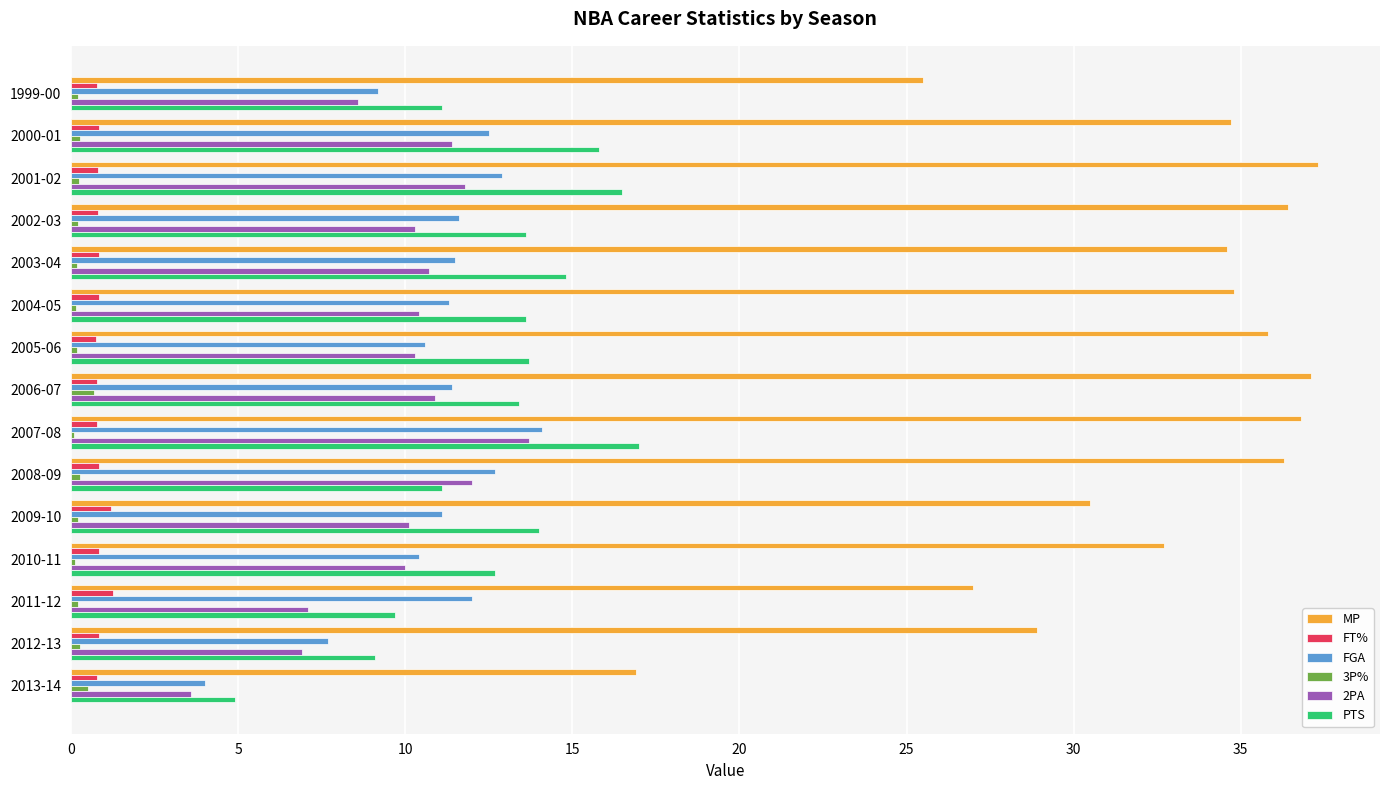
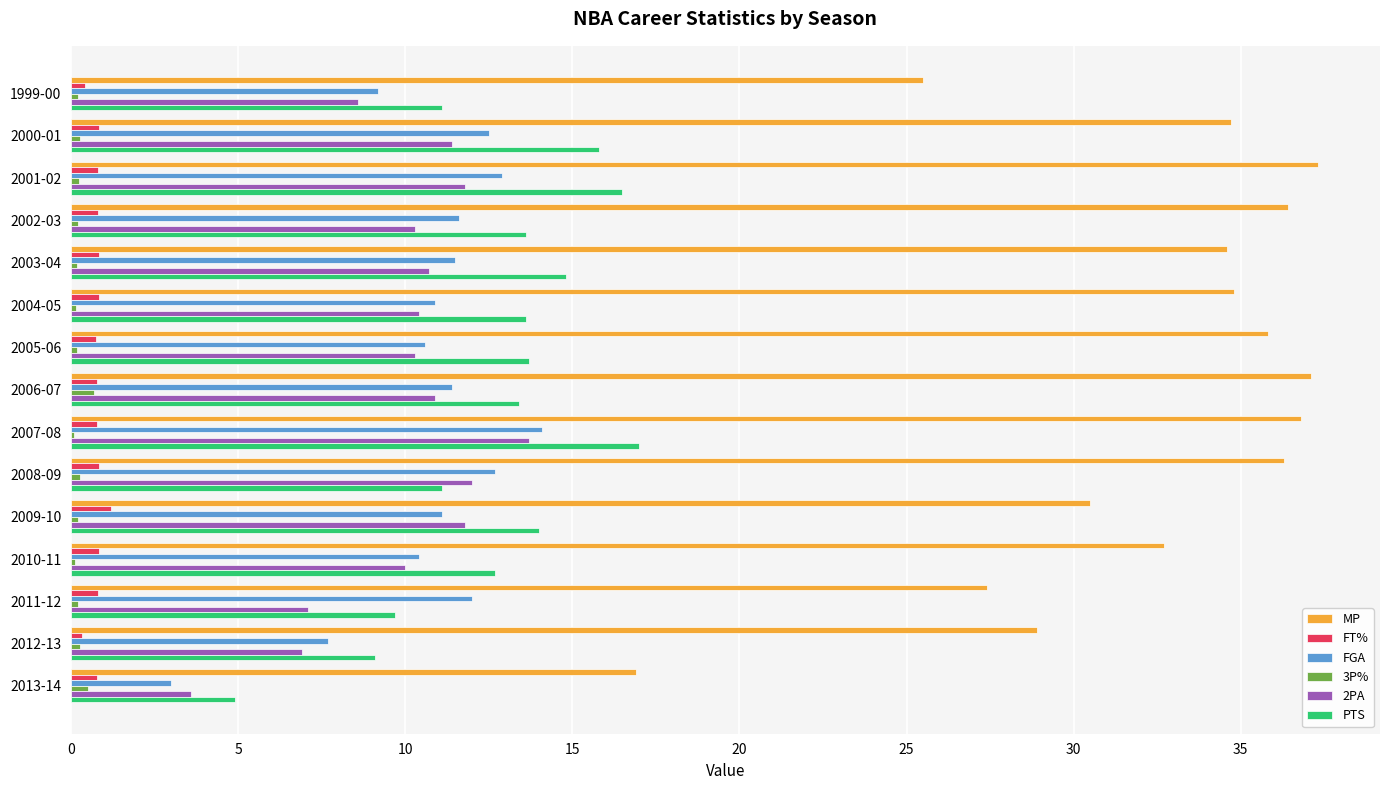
  {
    "MP": {
      "1999-00": 25.5,
      "2000-01": 34.7,
      "2001-02": 37.3,
      "2002-03": 36.4,
      "2003-04": 34.6,
      "2004-05": 34.8,
      "2005-06": 35.8,
      "2006-07": 37.1,
      "2007-08": 36.8,
      "2008-09": 36.3,
      "2009-10": 30.5,
      "2010-11": 32.7,
-     "2011-12": 27.0,
+     "2011-12": 27.4,
      "2012-13": 28.9,
      "2013-14": 16.9
    },
    "FT%": {
-     "1999-00": 0.8,
+     "1999-00": 0.4,
      "2000-01": 0.8,
      "2001-02": 0.8,
      "2002-03": 0.8,
      "2003-04": 0.8,
      "2004-05": 0.8,
      "2005-06": 0.7,
      "2006-07": 0.8,
      "2007-08": 0.8,
      "2008-09": 0.8,
      "2009-10": 1.2,
      "2010-11": 0.9,
-     "2011-12": 1.3,
-     "2012-13": 0.8,
+     "2011-12": 0.8,
+     "2012-13": 0.3,
      "2013-14": 0.8
    },
    "FGA": {
      "1999-00": 9.2,
      "2000-01": 12.5,
      "2001-02": 12.9,
      "2002-03": 11.6,
      "2003-04": 11.5,
-     "2004-05": 11.3,
+     "2004-05": 10.9,
      "2005-06": 10.6,
      "2006-07": 11.4,
      "2007-08": 14.1,
      "2008-09": 12.7,
      "2009-10": 11.1,
      "2010-11": 10.4,
      "2011-12": 12.0,
      "2012-13": 7.7,
-     "2013-14": 4
+     "2013-14": 3
    },
    "3P%": {
      "1999-00": 0.2,
      "2000-01": 0.3,
      "2001-02": 0.3,
      "2002-03": 0.2,
      "2003-04": 0.2,
      "2004-05": 0.2,
      "2005-06": 0.2,
      "2006-07": 0.7,
      "2007-08": 0.1,
      "2008-09": 0.3,
      "2009-10": 0.2,
      "2010-11": 0.1,
      "2011-12": 0.2,
      "2012-13": 0.3,
      "2013-14": 0.5
    },
    "2PA": {
      "1999-00": 8.6,
      "2000-01": 11.4,
      "2001-02": 11.8,
      "2002-03": 10.3,
      "2003-04": 10.7,
      "2004-05": 10.4,
      "2005-06": 10.3,
      "2006-07": 10.9,
      "2007-08": 13.7,
      "2008-09": 12.0,
-     "2009-10": 10.1,
+     "2009-10": 11.8,
      "2010-11": 10.0,
      "2011-12": 7.1,
      "2012-13": 6.9,
      "2013-14": 3.6
    },
    "PTS": {
      "1999-00": 11.1,
      "2000-01": 15.8,
      "2001-02": 16.5,
      "2002-03": 13.6,
      "2003-04": 14.8,
      "2004-05": 13.6,
      "2005-06": 13.7,
      "2006-07": 13.4,
      "2007-08": 17.0,
      "2008-09": 11.1,
      "2009-10": 14.0,
      "2010-11": 12.7,
      "2011-12": 9.7,
      "2012-13": 9.1,
      "2013-14": 4.9
    }
  }
